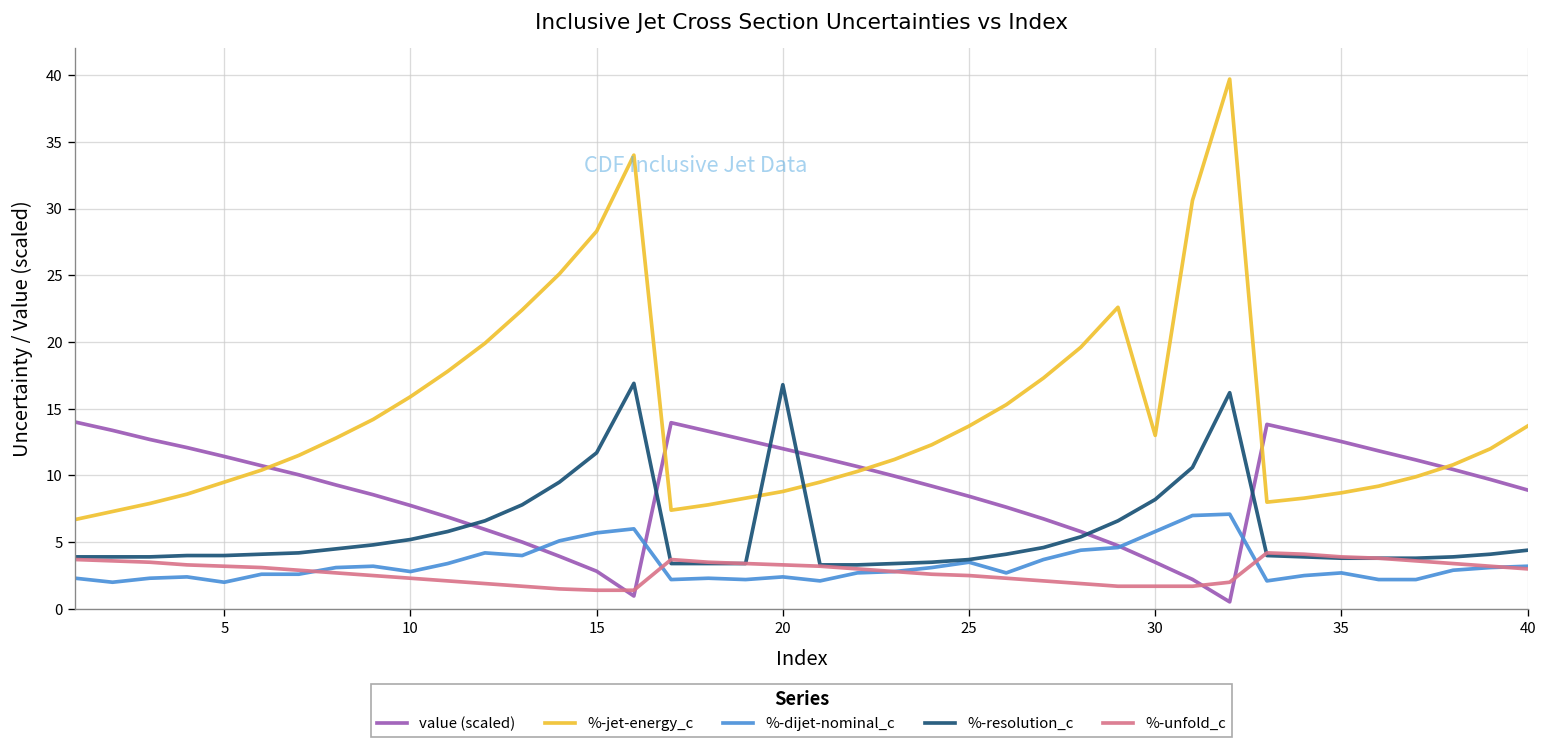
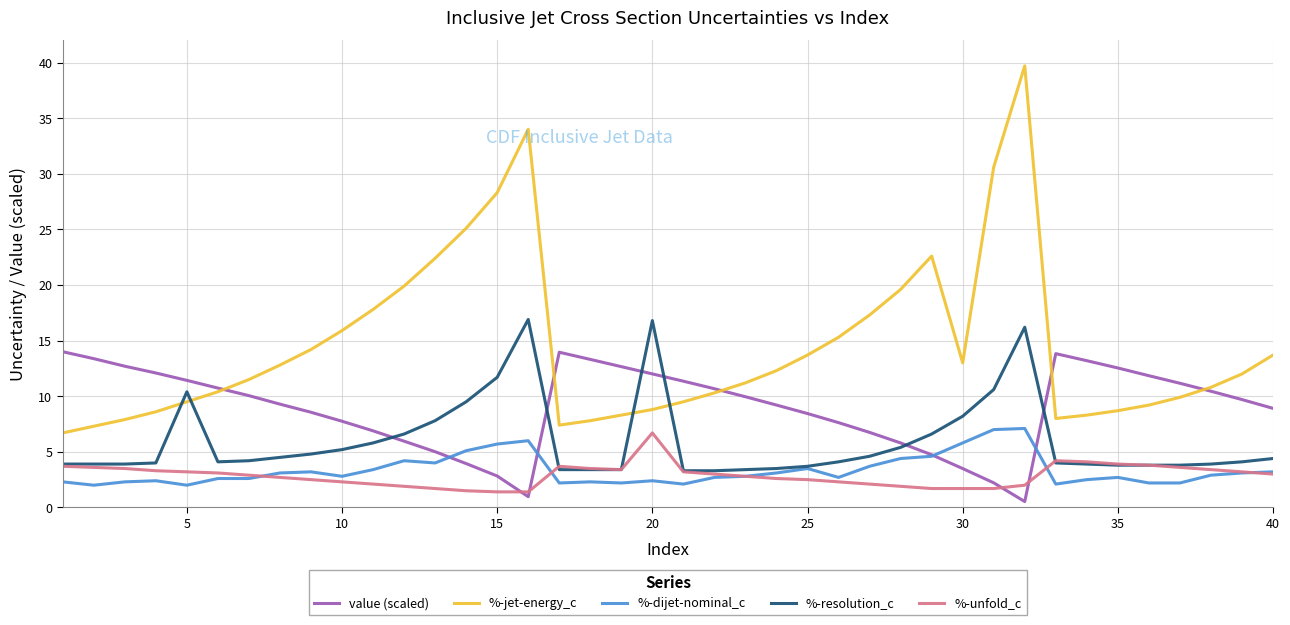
  {
    "value (scaled)": {
      "5": 11.4,
      "10": 7.8,
      "15": 2.8,
      "20": 12.0,
      "25": 8.4,
      "30": 3.5,
      "35": 12.5,
      "40": 8.9
    },
    "%-jet-energy_c": {
      "5": 9.5,
      "10": 15.9,
      "15": 28.3,
      "20": 8.8,
      "25": 13.7,
      "30": 13.0,
      "35": 8.7,
      "40": 13.7
    },
    "%-dijet-nominal_c": {
      "5": 2.0,
      "10": 2.8,
      "15": 5.7,
      "20": 2.4,
      "30": 5.8,
      "35": 2.7
    },
    "%-resolution_c": {
-     "5": 4.0,
+     "5": 10.4,
      "10": 5.2,
      "15": 11.7,
      "20": 16.8,
      "30": 8.2,
      "40": 4.4
    },
    "%-unfold_c": {
      "5": 3.2,
      "10": 2.3,
      "15": 1.4,
-     "20": 3.3,
+     "20": 6.7,
      "25": 2.5,
      "30": 1.7
    }
  }
